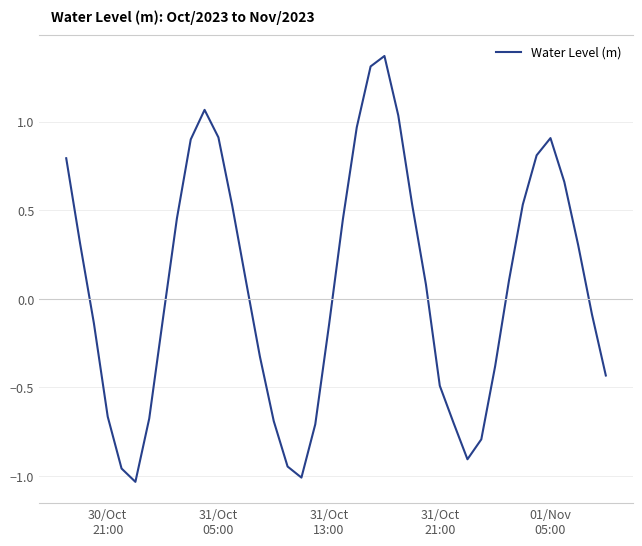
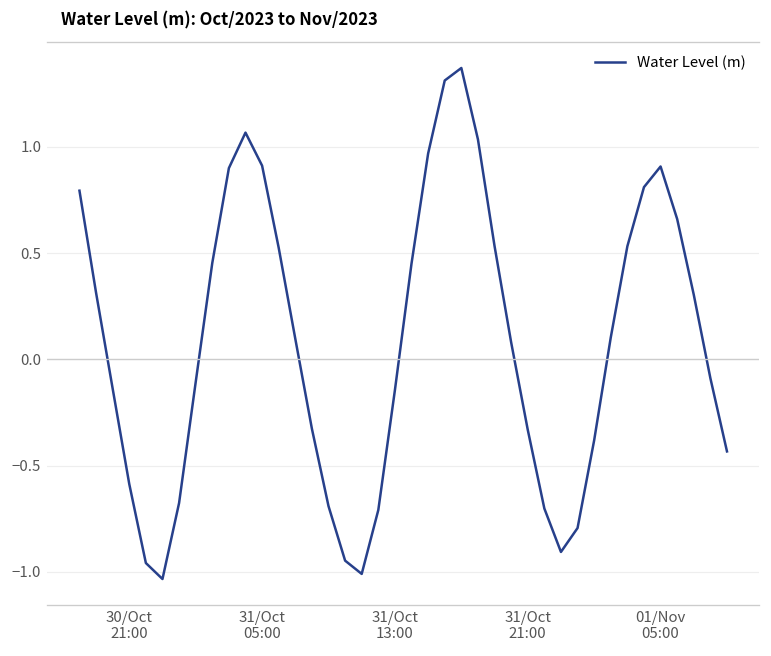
  {
-   "30/Oct 21:00": -0.67,
+   "30/Oct 21:00": -0.59,
    "31/Oct 05:00": 0.91,
    "31/Oct 13:00": -0.14,
-   "31/Oct 21:00": -0.49,
+   "31/Oct 21:00": -0.33,
    "01/Nov 05:00": 0.91
  }
